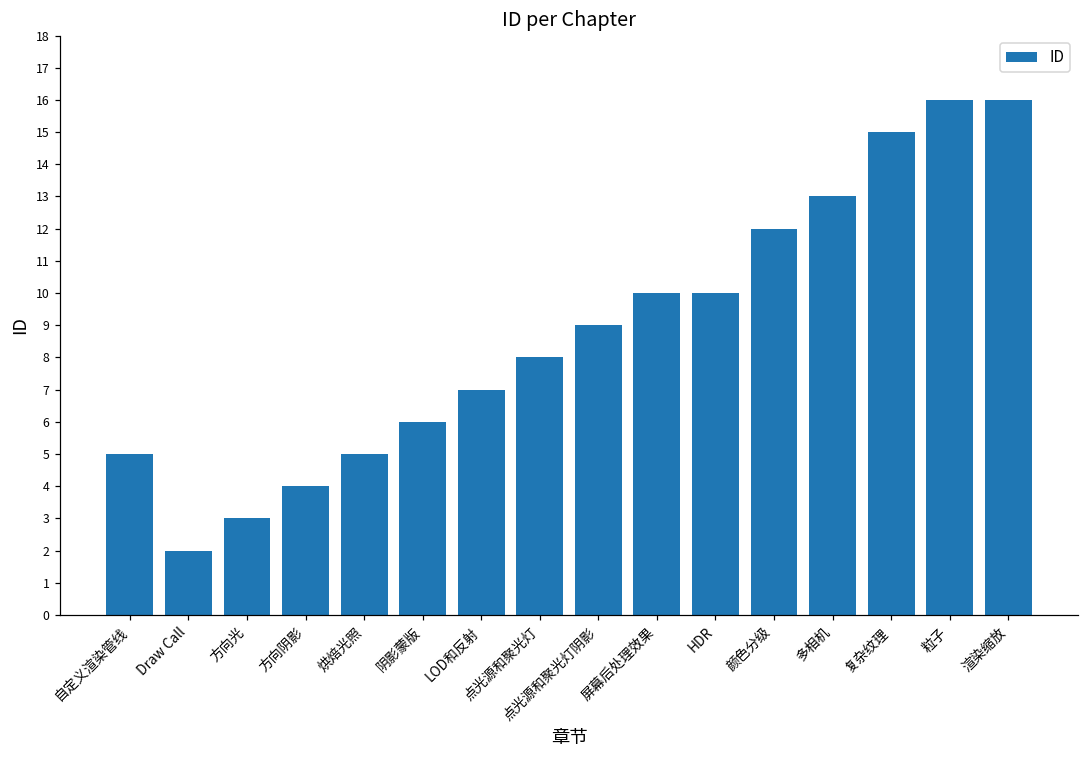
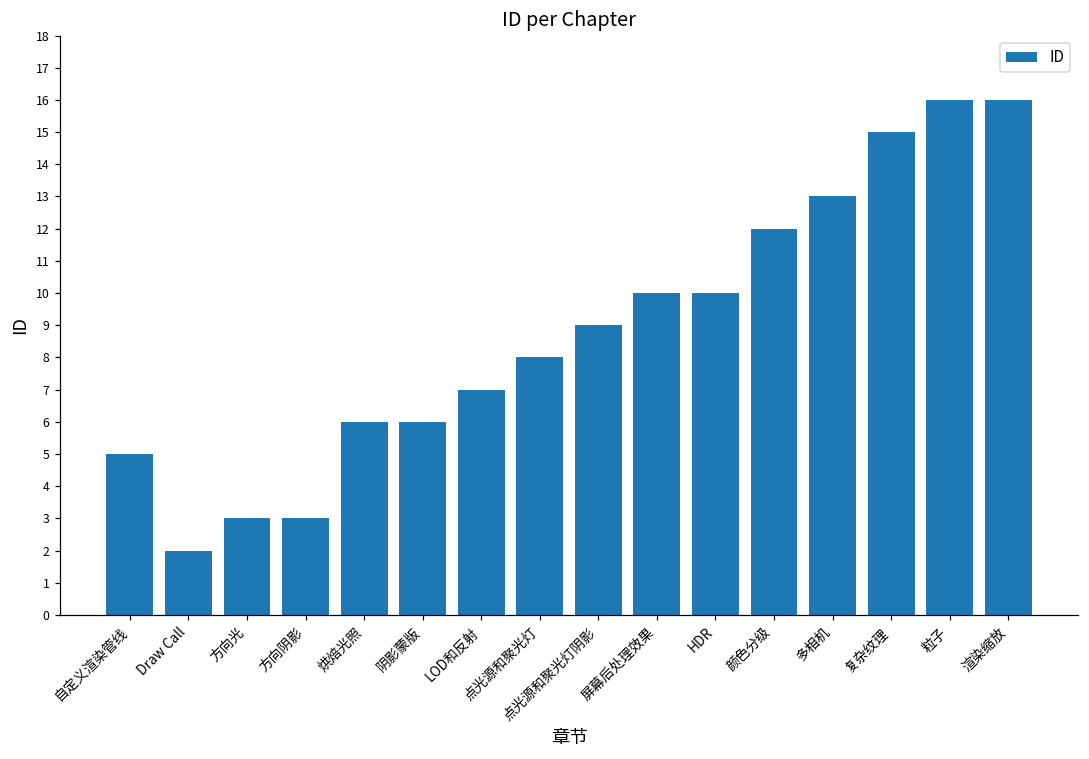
  {
    "自定义渲染管线": 5,
    "Draw Call": 2,
    "方向光": 3,
-   "方向阴影": 4,
-   "烘焙光照": 5,
+   "方向阴影": 3,
+   "烘焙光照": 6,
    "阴影蒙版": 6,
    "LOD和反射": 7,
    "点光源和聚光灯": 8,
    "点光源和聚光灯阴影": 9,
    "屏幕后处理效果": 10,
    "HDR": 10,
    "颜色分级": 12,
    "多相机": 13,
    "复杂纹理": 15,
    "粒子": 16,
    "渲染缩放": 16
  }
